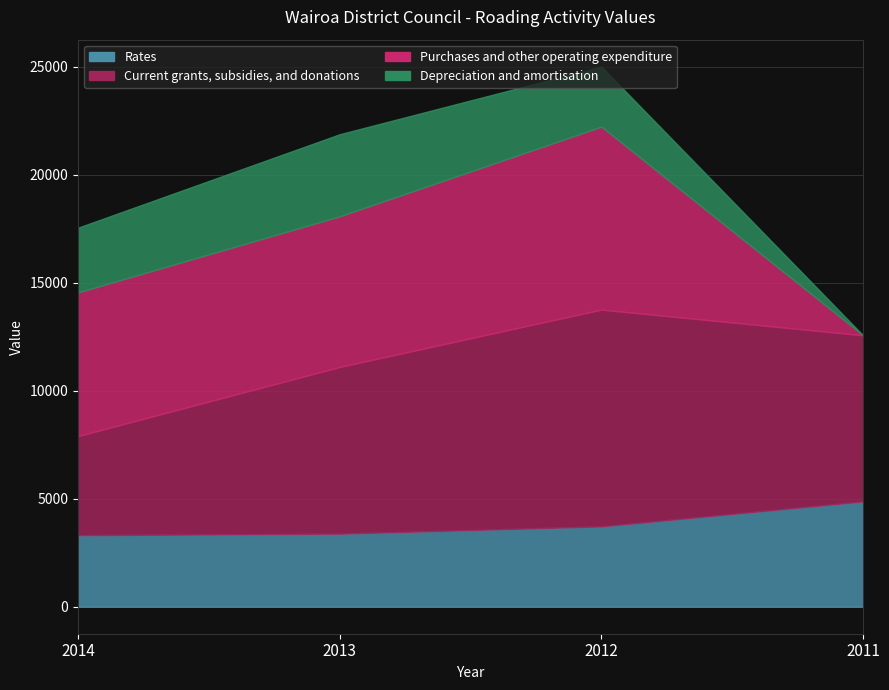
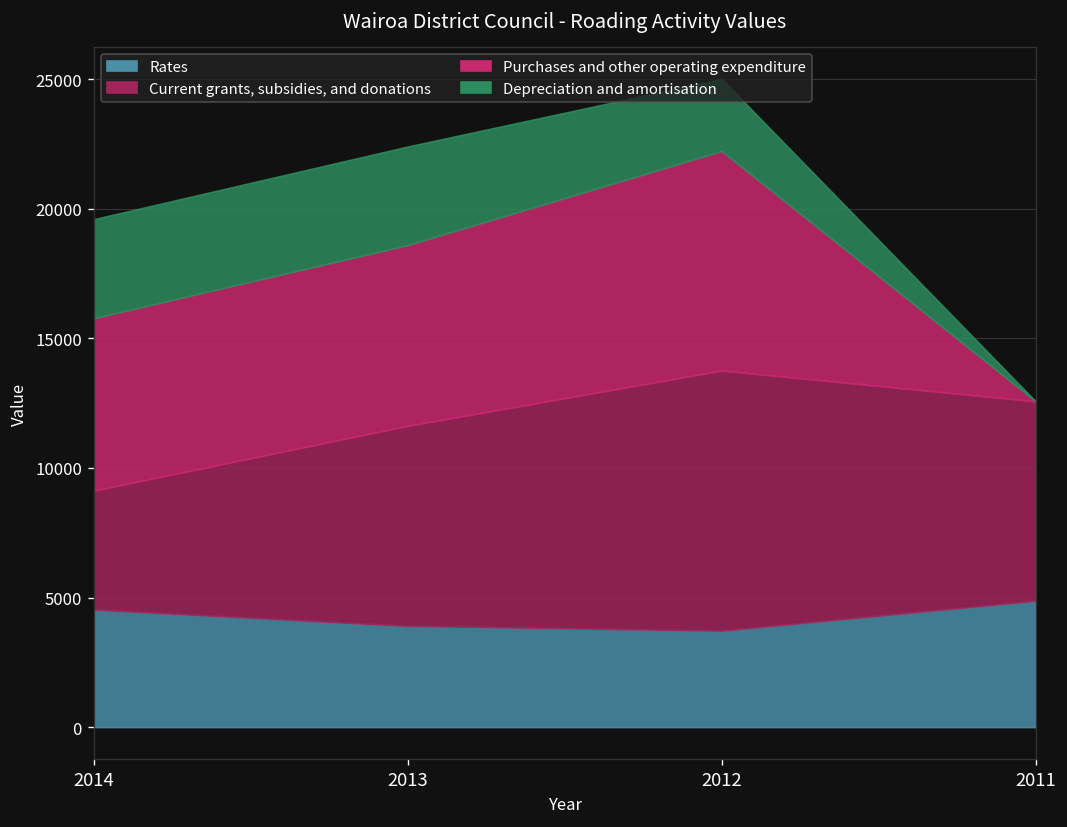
  {
    "Rates": {
-     "2014": 3300,
-     "2013": 3400,
+     "2014": 4500,
+     "2013": 3900,
      "2012": 3700,
      "2011": 4900
    },
    "Depreciation and amortisation": {
-     "2014": 3000,
+     "2014": 3800,
      "2013": 3800
    }
  }
